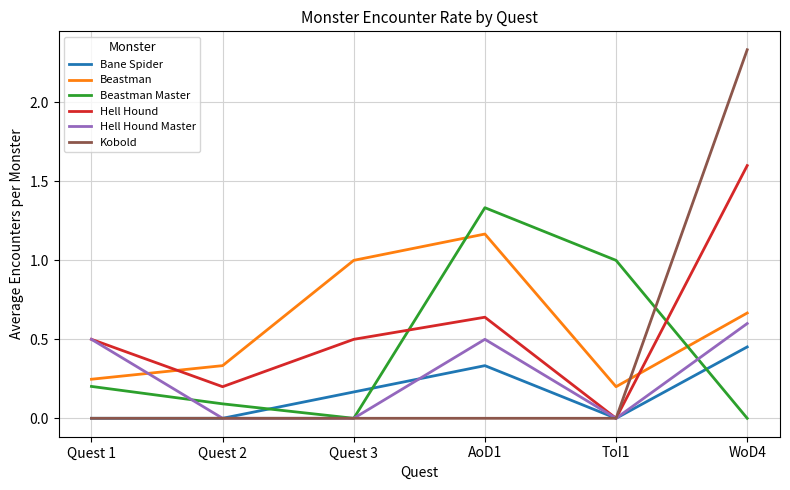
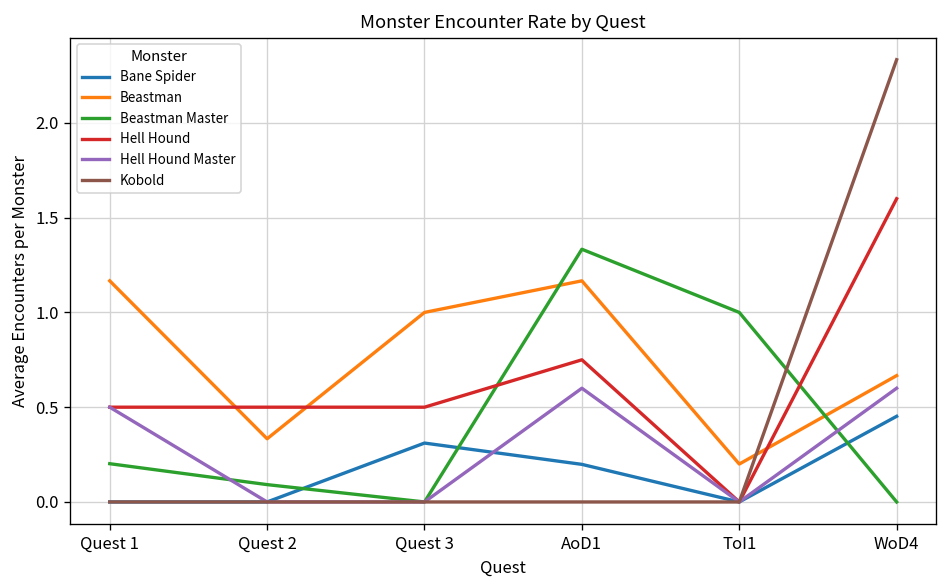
  {
    "Bane Spider": {
-     "Quest 3": 0.17,
-     "AoD1": 0.33,
+     "Quest 3": 0.31,
+     "AoD1": 0.20,
      "WoD4": 0.45
    },
    "Beastman": {
-     "Quest 1": 0.25,
+     "Quest 1": 1.17,
      "Quest 2": 0.33,
      "Quest 3": 1.00,
      "AoD1": 1.17,
      "ToI1": 0.20,
      "WoD4": 0.67
    },
    "Beastman Master": {
      "Quest 1": 0.20,
      "Quest 2": 0.09,
      "AoD1": 1.33,
      "ToI1": 1.00,
      "WoD4": 0.00
    },
    "Hell Hound": {
-     "Quest 2": 0.2,
+     "Quest 2": 0.5,
      "Quest 3": 0.50,
-     "AoD1": 0.64,
+     "AoD1": 0.75,
      "WoD4": 1.60
    },
    "Hell Hound Master": {
-     "AoD1": 0.5,
+     "AoD1": 0.6,
      "WoD4": 0.6
    },
    "Kobold": {
      "AoD1": 0.00,
      "WoD4": 2.33
    }
  }
